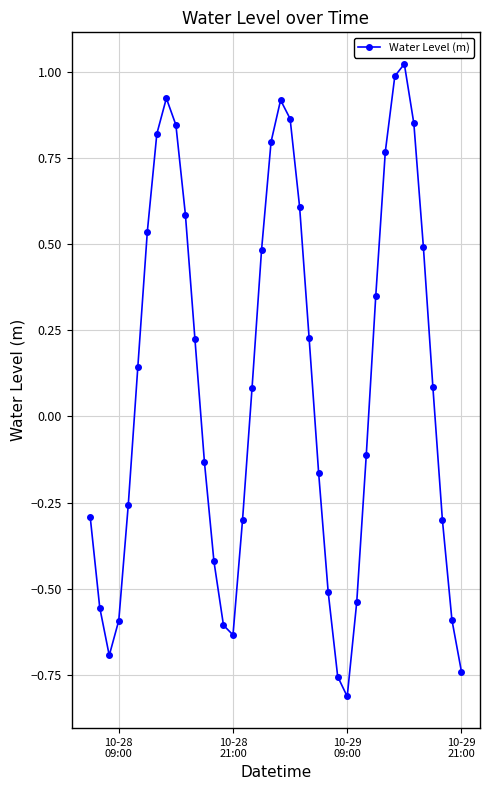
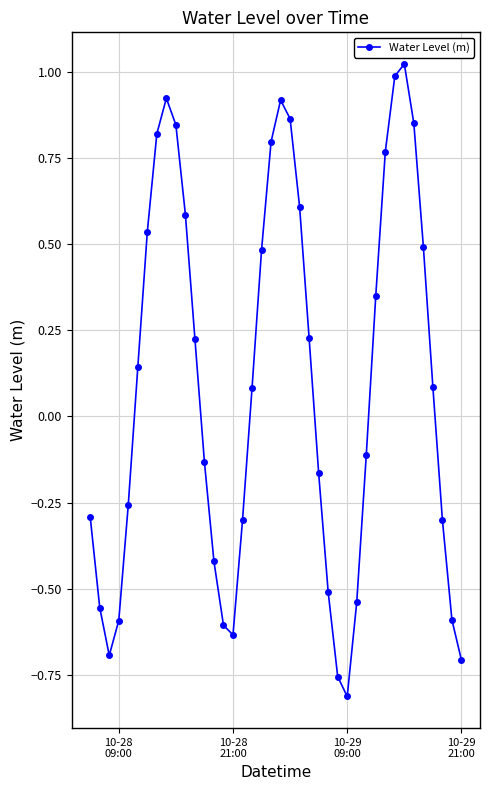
  {
    "10-28 09:00": -0.59,
    "10-28 21:00": -0.63,
    "10-29 09:00": -0.81,
-   "10-29 21:00": -0.74
+   "10-29 21:00": -0.71
  }
